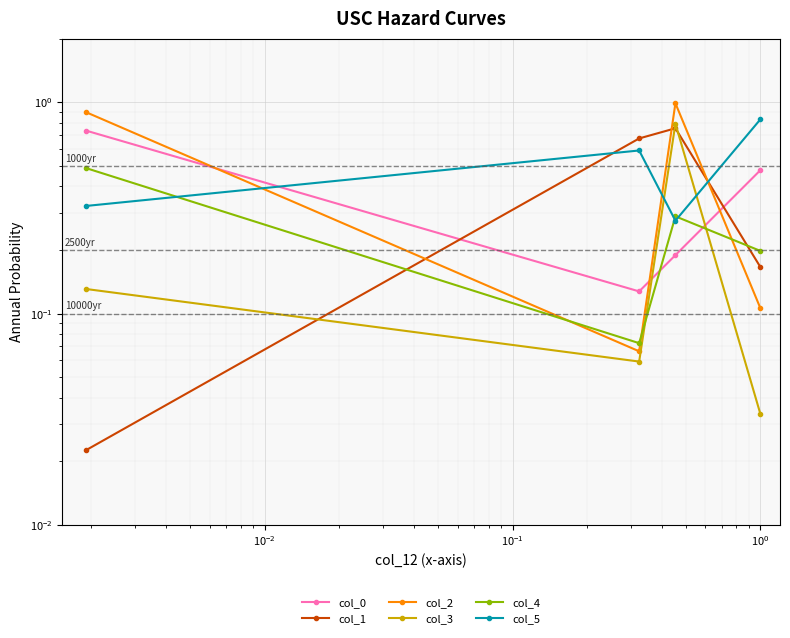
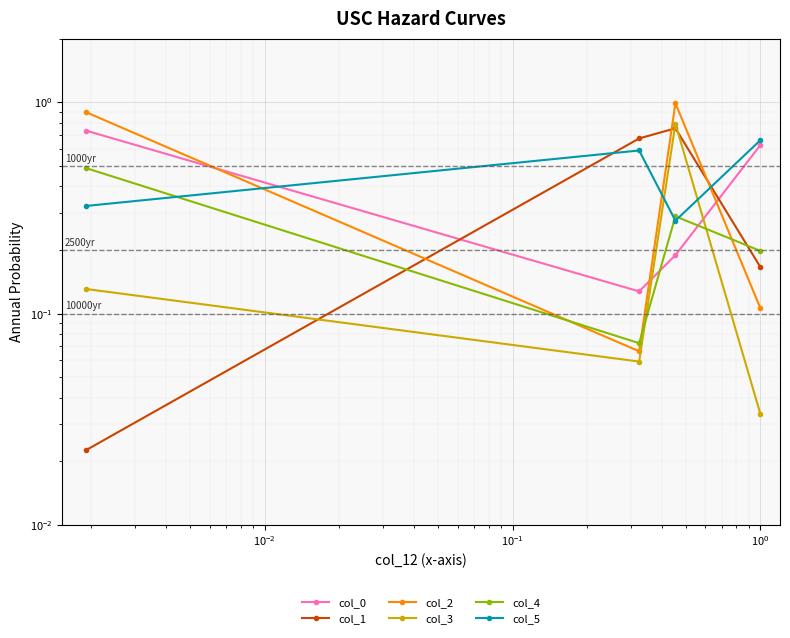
  {
    "col_0": {
-     "10^0": 0.48
+     "10^0": 0.63
    },
    "col_1": {
      "10^0": 0.17
    },
    "col_2": {
      "10^0": 0.11
    },
    "col_3": {
      "10^0": 0.033
    },
    "col_4": {
      "10^0": 0.20
    },
    "col_5": {
-     "10^0": 0.83
+     "10^0": 0.66
    }
  }
